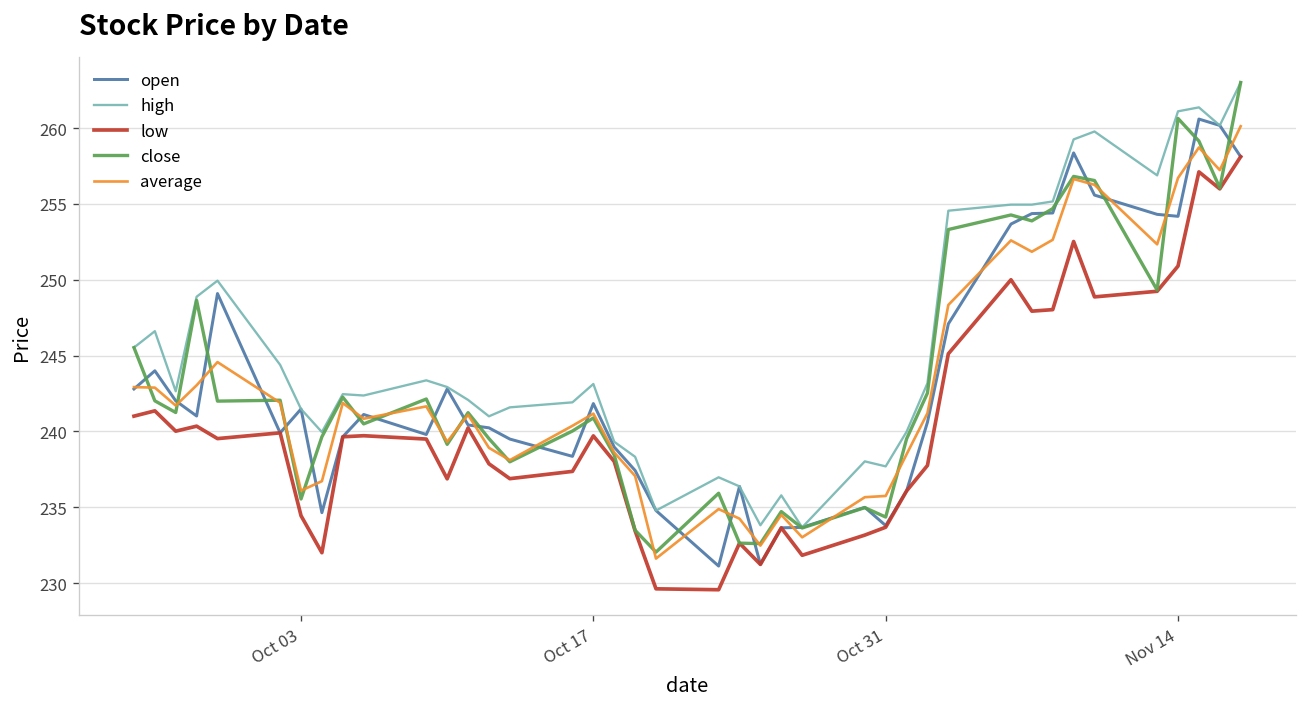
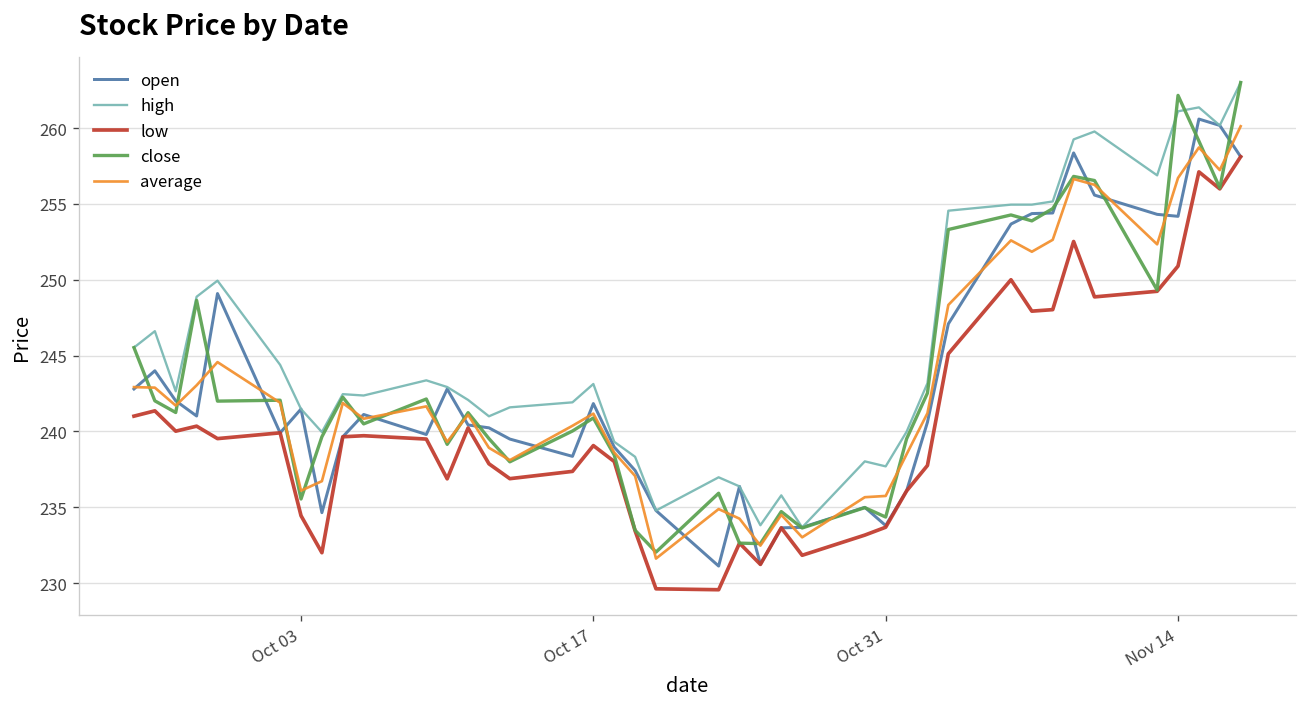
  {
    "open": {
      "Oct 17": 241.8,
      "Nov 14": 254.2
    },
    "high": {
      "Oct 17": 243.1,
      "Oct 31": 237.7,
      "Nov 14": 261.1
    },
    "low": {
      "Oct 03": 234.5,
-     "Oct 17": 239.7,
+     "Oct 17": 239.1,
      "Nov 14": 250.9
    },
    "close": {
      "Oct 03": 235.6,
      "Oct 17": 240.9,
      "Oct 31": 234.4,
-     "Nov 14": 260.6
+     "Nov 14": 262.2
    },
    "average": {
      "Oct 03": 236.1,
      "Oct 17": 241.2,
      "Oct 31": 235.8,
      "Nov 14": 256.7
    }
  }
